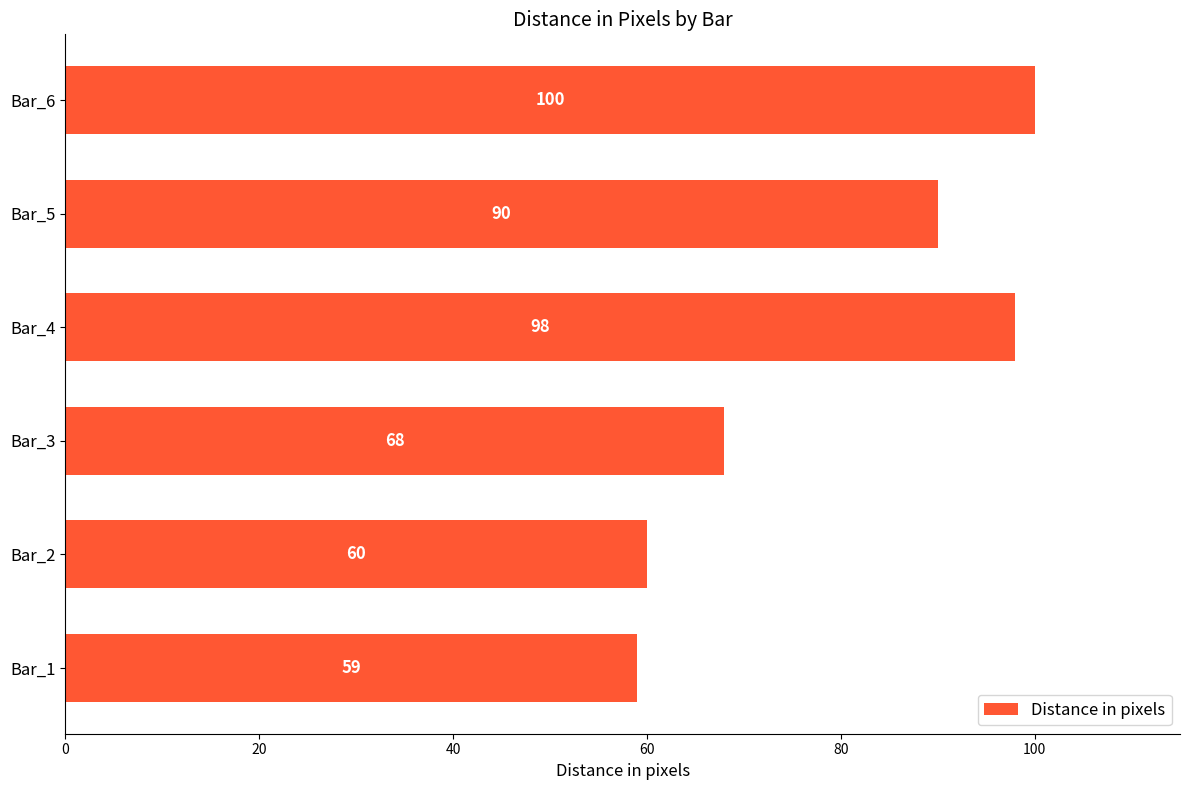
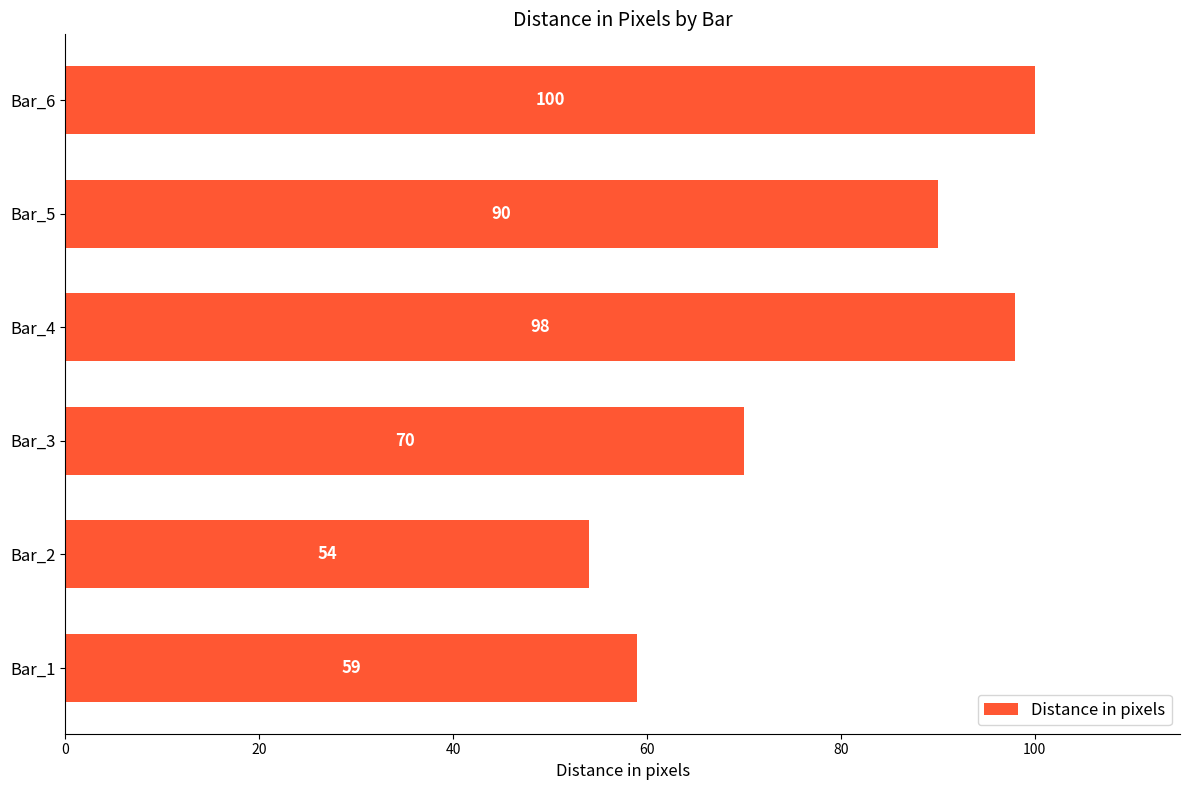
  {
    "Bar_6": 100,
    "Bar_5": 90,
    "Bar_4": 98,
-   "Bar_3": 68,
-   "Bar_2": 60,
+   "Bar_3": 70,
+   "Bar_2": 54,
    "Bar_1": 59
  }
